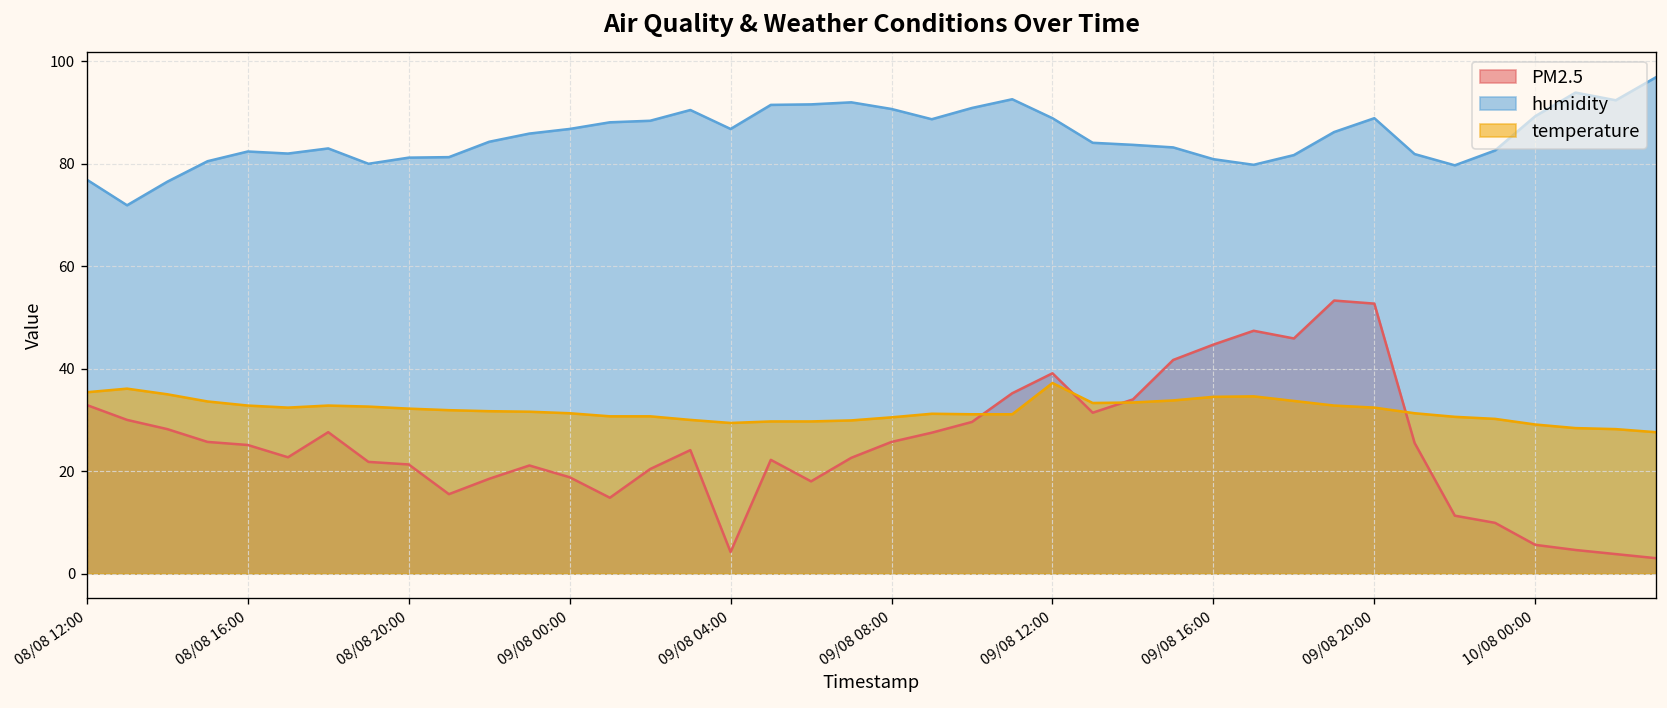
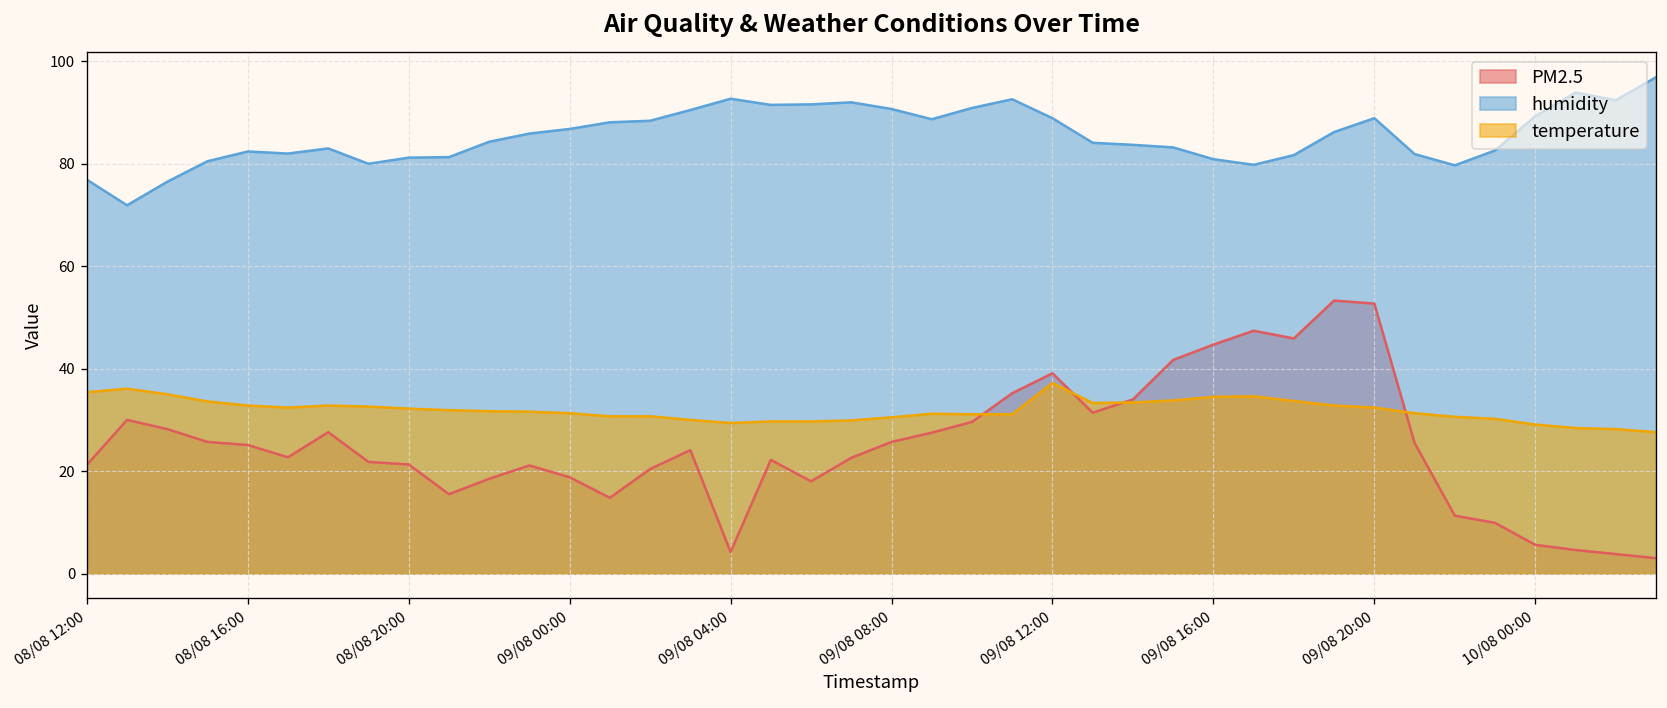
  {
    "PM2.5": {
-     "08/08 12:00": 33,
+     "08/08 12:00": 21,
      "08/08 16:00": 25,
      "08/08 20:00": 21,
      "09/08 00:00": 19,
      "09/08 04:00": 4,
      "09/08 08:00": 26,
      "09/08 12:00": 39,
      "09/08 16:00": 45,
      "09/08 20:00": 53,
      "10/08 00:00": 6
    },
    "humidity": {
      "08/08 12:00": 77,
      "08/08 16:00": 82,
      "08/08 20:00": 81,
      "09/08 00:00": 87,
-     "09/08 04:00": 87,
+     "09/08 04:00": 93,
      "09/08 08:00": 91,
      "09/08 12:00": 89,
      "09/08 16:00": 81,
      "09/08 20:00": 89
    },
    "temperature": {
      "08/08 12:00": 35,
      "08/08 16:00": 33,
      "08/08 20:00": 32,
      "09/08 00:00": 31,
      "09/08 04:00": 29,
      "09/08 08:00": 31,
      "09/08 12:00": 37,
      "09/08 16:00": 35,
      "09/08 20:00": 32,
      "10/08 00:00": 29
    }
  }
